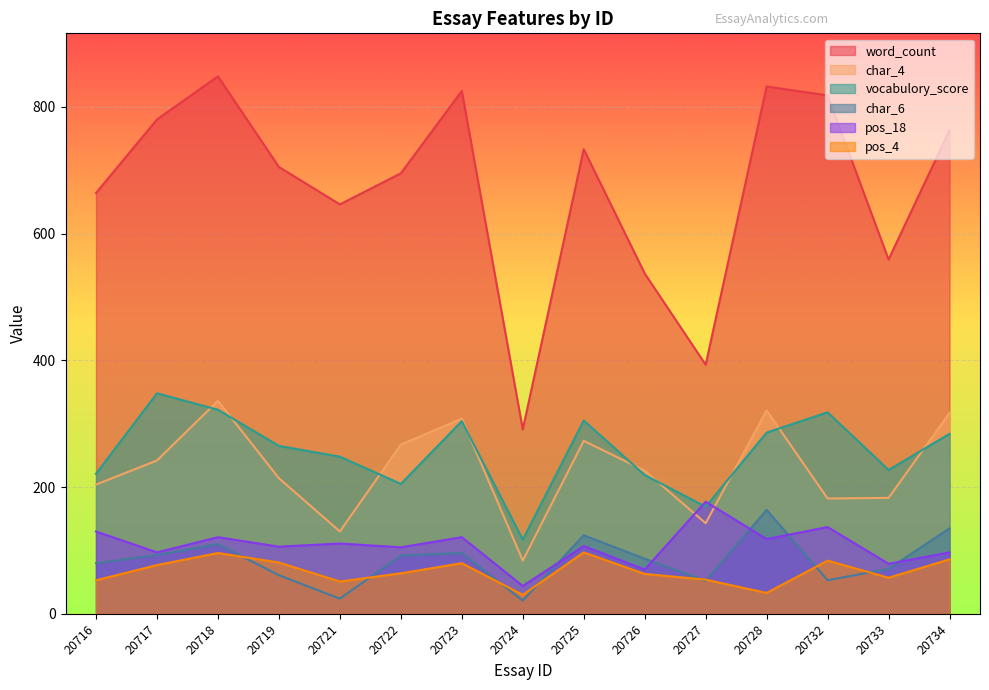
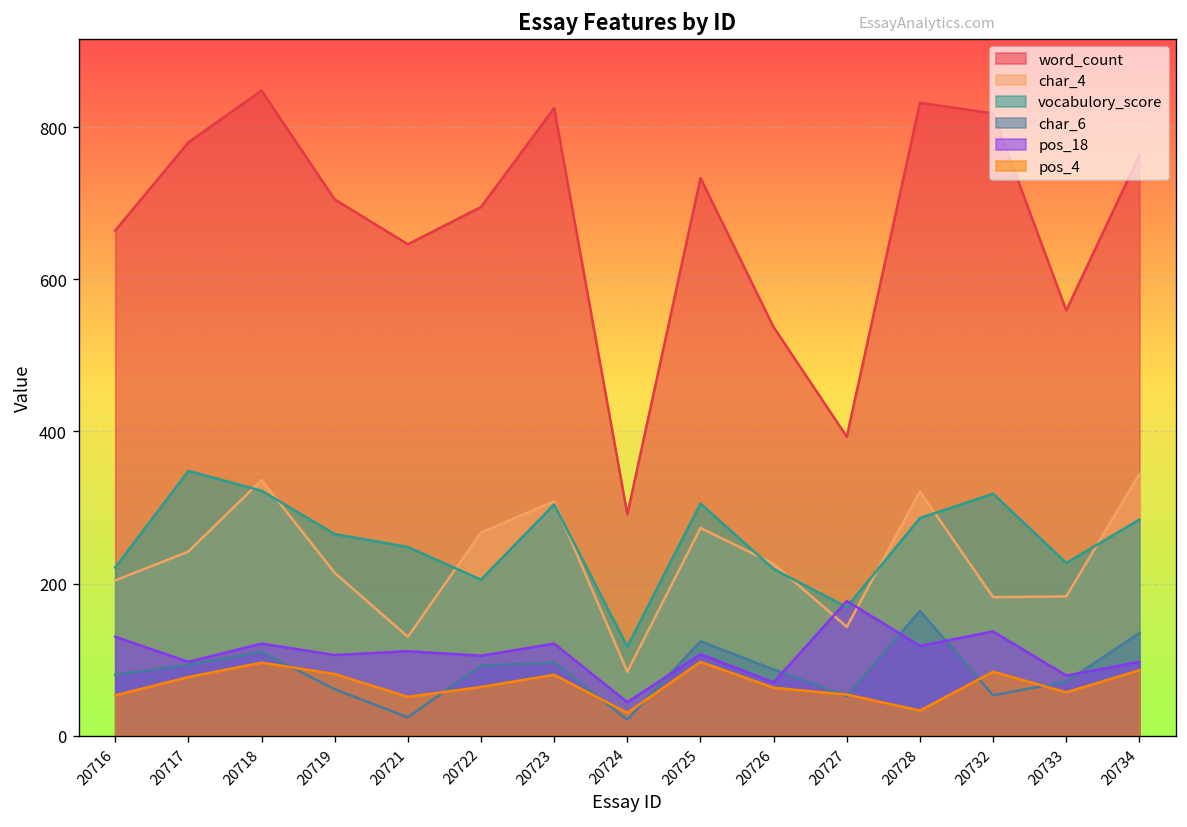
  {
    "word_count": {
      "20716": 660,
      "20717": 780,
      "20718": 850,
      "20719": 710,
      "20721": 650,
      "20722": 700,
      "20723": 830,
      "20724": 290,
      "20725": 730,
      "20726": 540,
      "20727": 390,
      "20728": 830,
      "20733": 560
    },
    "char_4": {
      "20716": 200,
      "20717": 240,
      "20718": 340,
      "20719": 210,
      "20721": 130,
      "20722": 270,
      "20723": 310,
      "20724": 80,
      "20725": 270,
      "20726": 230,
      "20727": 140,
      "20728": 320,
      "20732": 180,
      "20733": 180,
-     "20734": 320
+     "20734": 340
    },
    "pos_18": {
      "20716": 130,
      "20718": 120,
      "20719": 110,
      "20721": 110,
      "20722": 110,
      "20723": 120,
      "20724": 40,
      "20725": 110,
      "20726": 70,
      "20727": 180,
      "20728": 120,
      "20732": 140,
      "20733": 80,
      "20734": 100
    },
    "pos_4": {
      "20716": 50,
      "20717": 80,
      "20718": 100,
      "20719": 80,
      "20721": 50,
      "20722": 60,
      "20723": 80,
      "20724": 30,
      "20725": 100,
      "20726": 60,
      "20728": 30,
      "20732": 80,
      "20733": 60,
      "20734": 90
    }
  }
